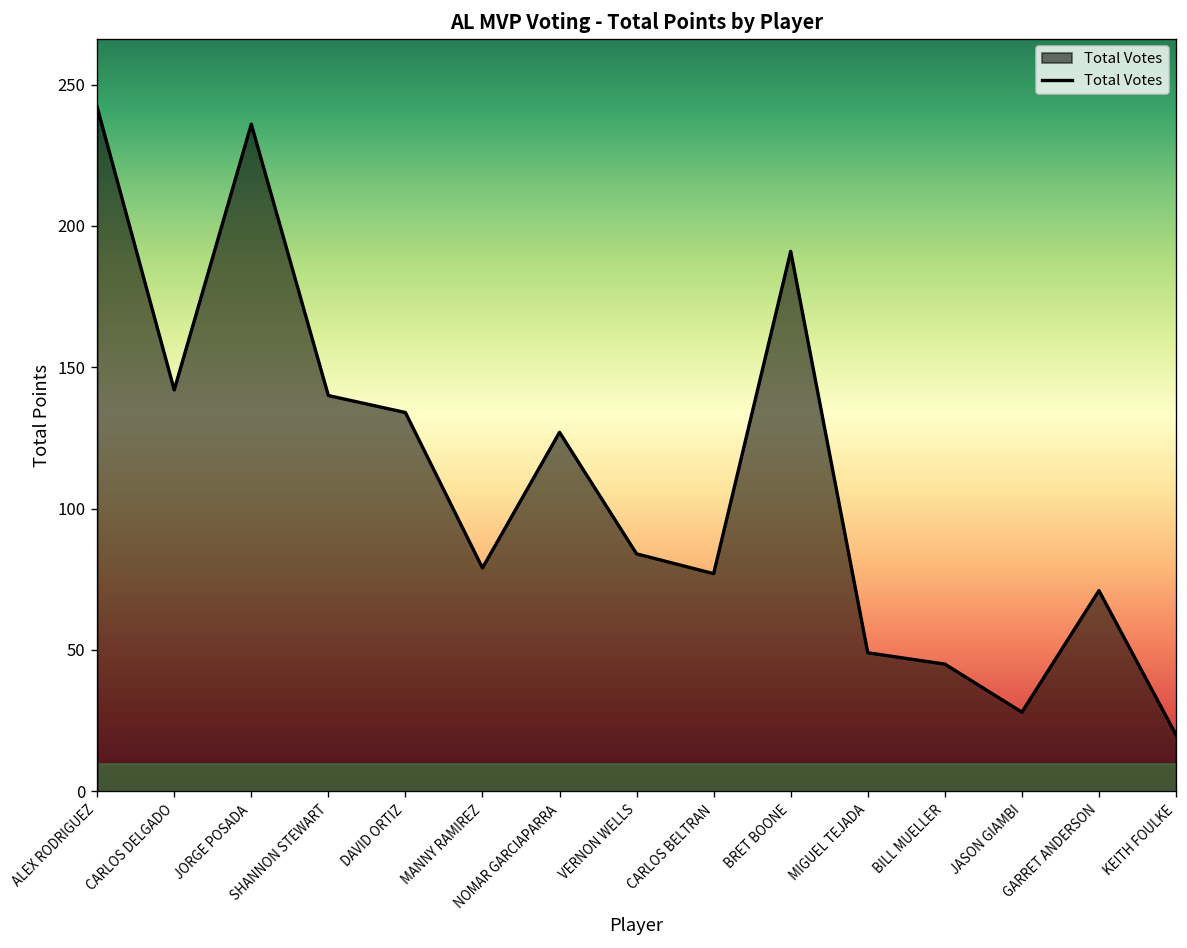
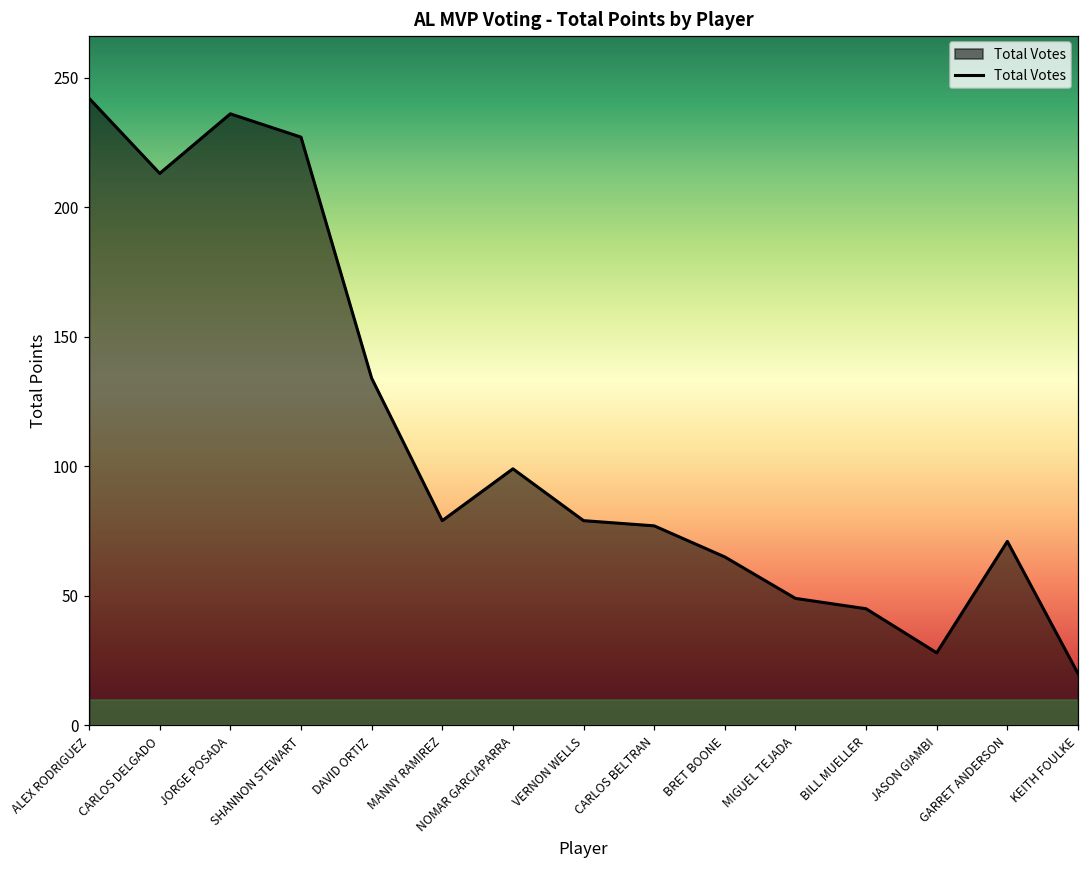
  {
    "ALEX RODRIGUEZ": 242,
-   "CARLOS DELGADO": 142,
+   "CARLOS DELGADO": 213,
    "JORGE POSADA": 236,
-   "SHANNON STEWART": 140,
+   "SHANNON STEWART": 227,
    "DAVID ORTIZ": 134,
    "MANNY RAMIREZ": 79,
-   "NOMAR GARCIAPARRA": 127,
-   "VERNON WELLS": 84,
+   "NOMAR GARCIAPARRA": 99,
+   "VERNON WELLS": 79,
    "CARLOS BELTRAN": 77,
-   "BRET BOONE": 191,
+   "BRET BOONE": 65,
    "MIGUEL TEJADA": 49,
    "BILL MUELLER": 45,
    "JASON GIAMBI": 28,
    "GARRET ANDERSON": 71,
    "KEITH FOULKE": 20
  }
